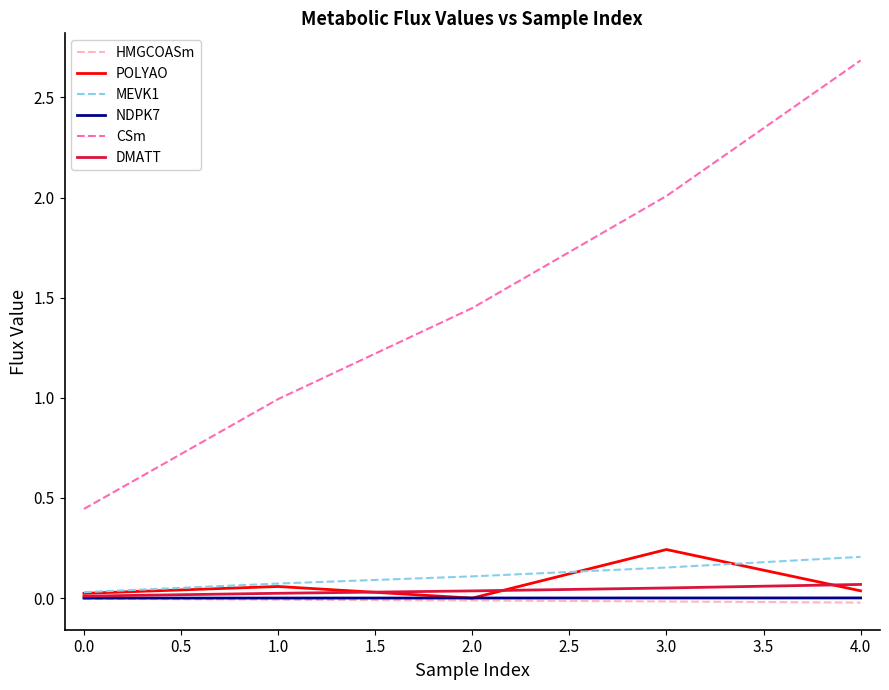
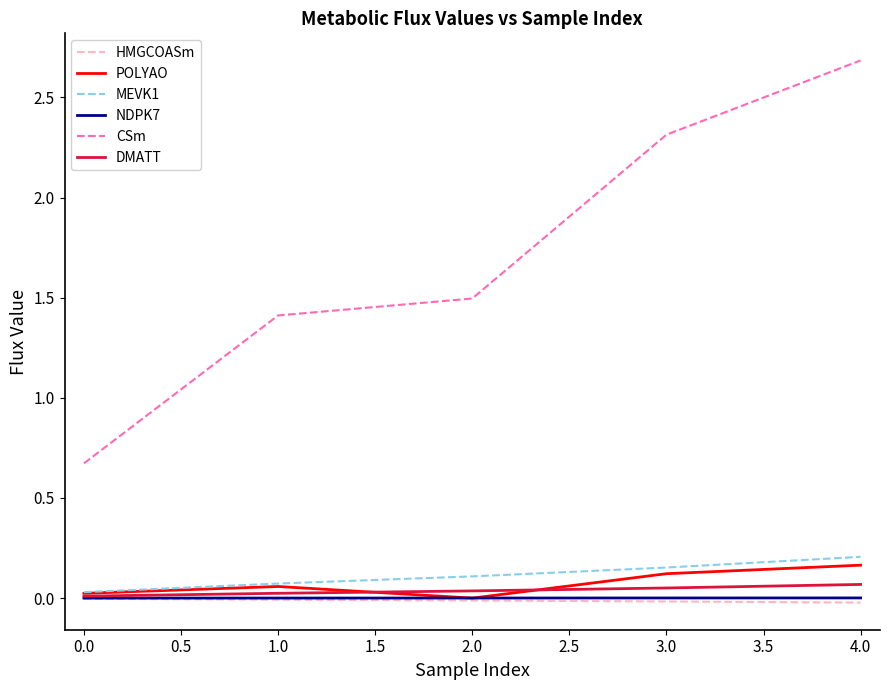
  {
    "HMGCOASm": {
      "3.0": -0.02,
      "4.0": -0.02
    },
    "POLYAO": {
      "1.0": 0.06,
-     "3.0": 0.24,
-     "4.0": 0.04
+     "3.0": 0.12,
+     "4.0": 0.16
    },
    "MEVK1": {
      "1.0": 0.07,
      "2.0": 0.11,
      "3.0": 0.15,
      "4.0": 0.21
    },
    "NDPK7": {
      "3.0": 0.00,
      "4.0": 0.00
    },
    "CSm": {
-     "0.0": 0.45,
-     "1.0": 0.99,
-     "2.0": 1.45,
-     "3.0": 2.01,
+     "0.0": 0.67,
+     "1.0": 1.41,
+     "2.0": 1.50,
+     "3.0": 2.31,
      "4.0": 2.68
    },
    "DMATT": {
      "1.0": 0.02,
      "2.0": 0.04,
      "3.0": 0.05,
      "4.0": 0.07
    }
  }
